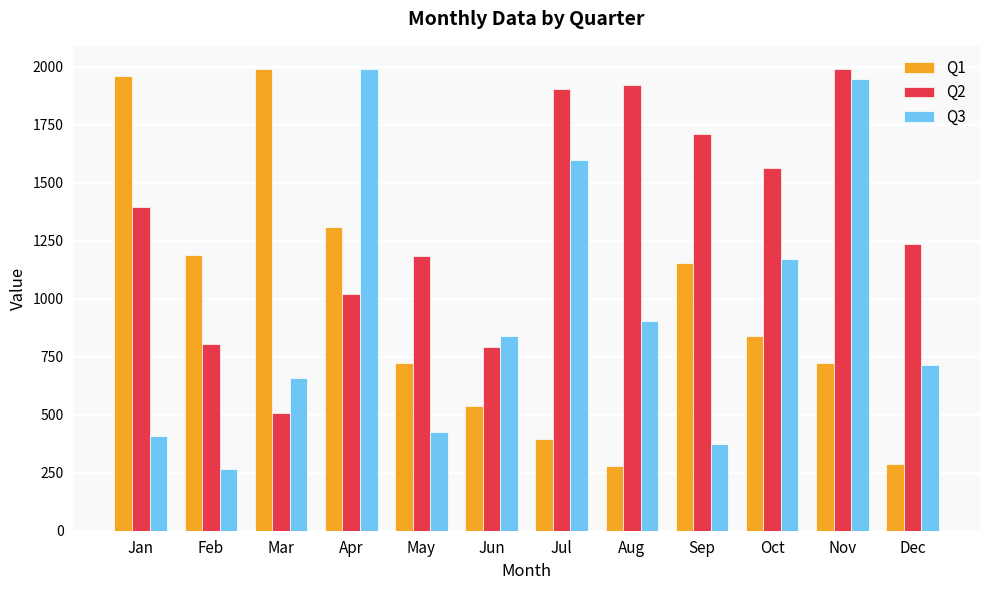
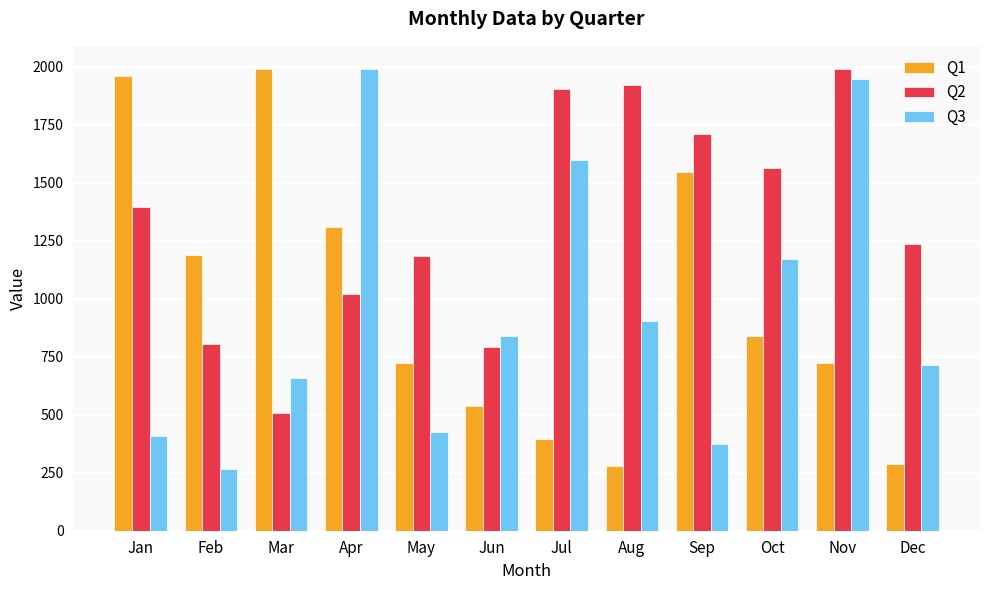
  {
    "Q1": {
      "Jan": 1960,
      "Feb": 1190,
      "Mar": 1990,
      "Apr": 1310,
      "May": 720,
      "Jun": 540,
      "Jul": 390,
      "Aug": 280,
-     "Sep": 1150,
+     "Sep": 1550,
      "Oct": 840,
      "Nov": 720,
      "Dec": 290
    },
    "Q2": {
      "Jan": 1400,
      "Feb": 800,
      "Mar": 510,
      "Apr": 1020,
      "May": 1180,
      "Jun": 790,
      "Jul": 1900,
      "Aug": 1920,
      "Sep": 1710,
      "Oct": 1560,
      "Nov": 1990,
      "Dec": 1240
    },
    "Q3": {
      "Jan": 410,
      "Feb": 270,
      "Mar": 660,
      "Apr": 1990,
      "May": 430,
      "Jun": 840,
      "Jul": 1600,
      "Aug": 900,
      "Sep": 380,
      "Oct": 1170,
      "Nov": 1950,
      "Dec": 720
    }
  }
